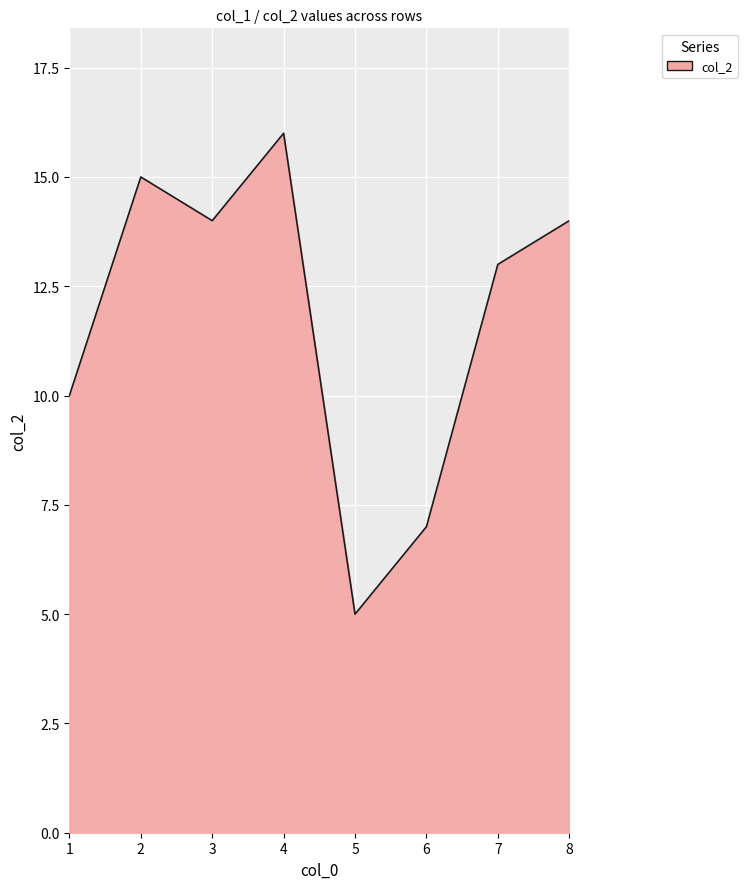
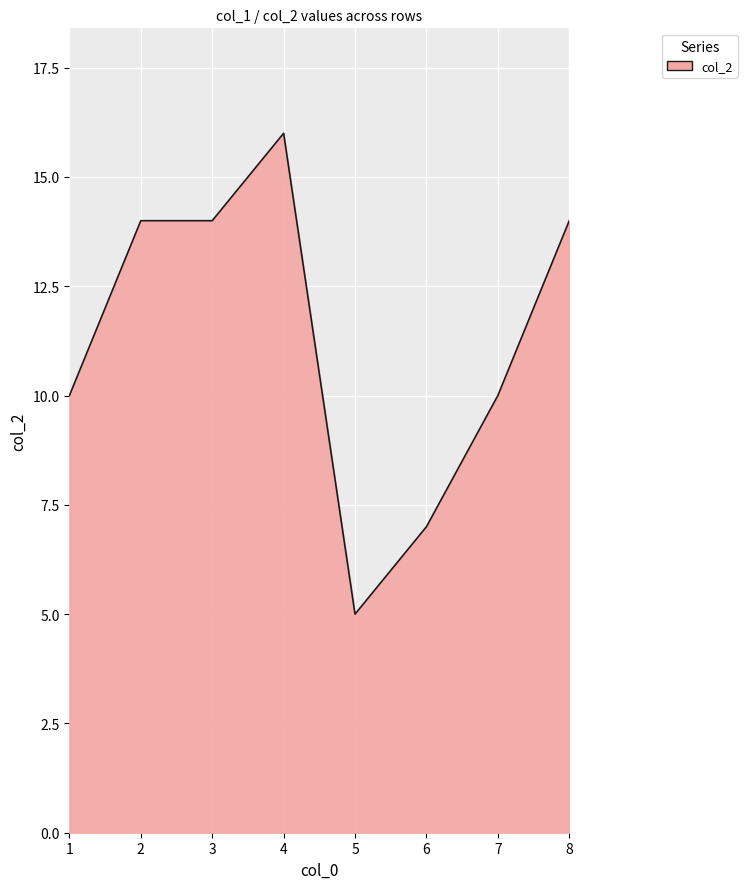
  {
    "1": 10,
-   "2": 15,
+   "2": 14,
    "3": 14,
    "4": 16,
    "5": 5,
    "6": 7,
-   "7": 13,
+   "7": 10,
    "8": 14
  }
